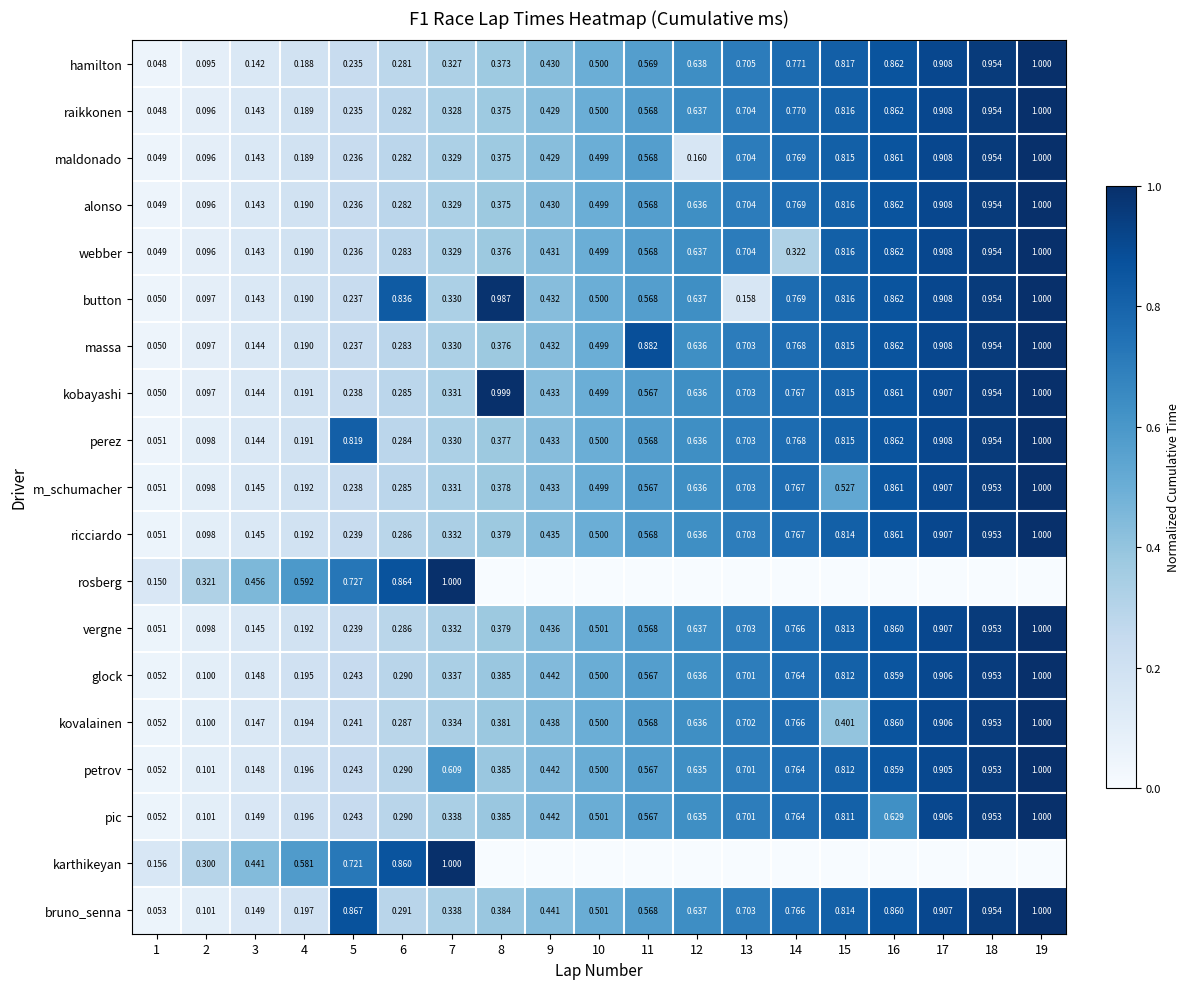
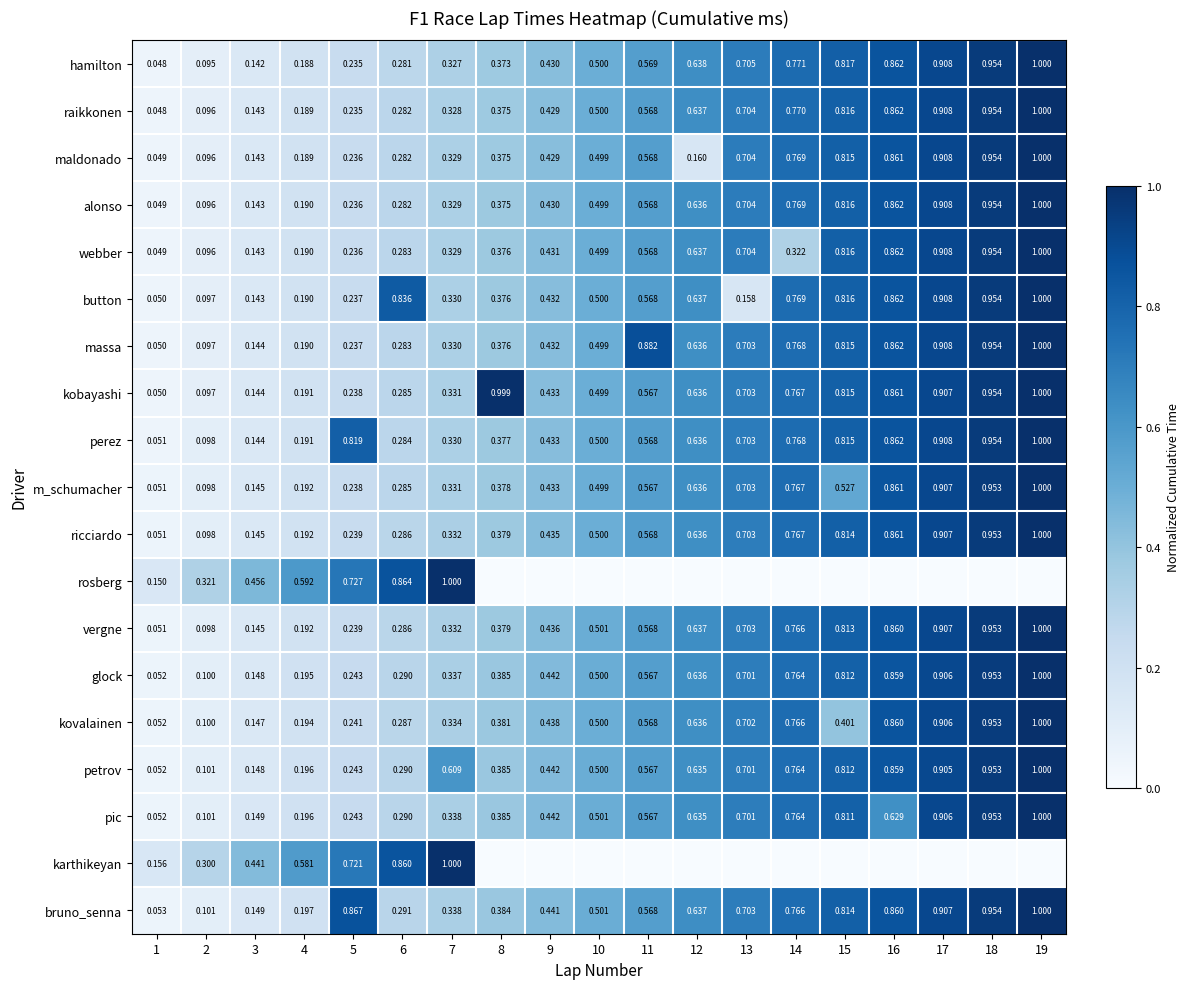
  {
    "button": {
      "1": 0.050,
      "2": 0.097,
      "3": 0.143,
      "4": 0.190,
      "5": 0.237,
      "6": 0.836,
      "7": 0.330,
-     "8": 0.987,
+     "8": 0.376,
      "9": 0.432,
      "10": 0.500,
      "11": 0.568,
      "12": 0.637,
      "13": 0.158,
      "14": 0.769,
      "15": 0.816,
      "16": 0.862,
      "17": 0.908,
      "18": 0.954,
      "19": 1.000
    }
  }
